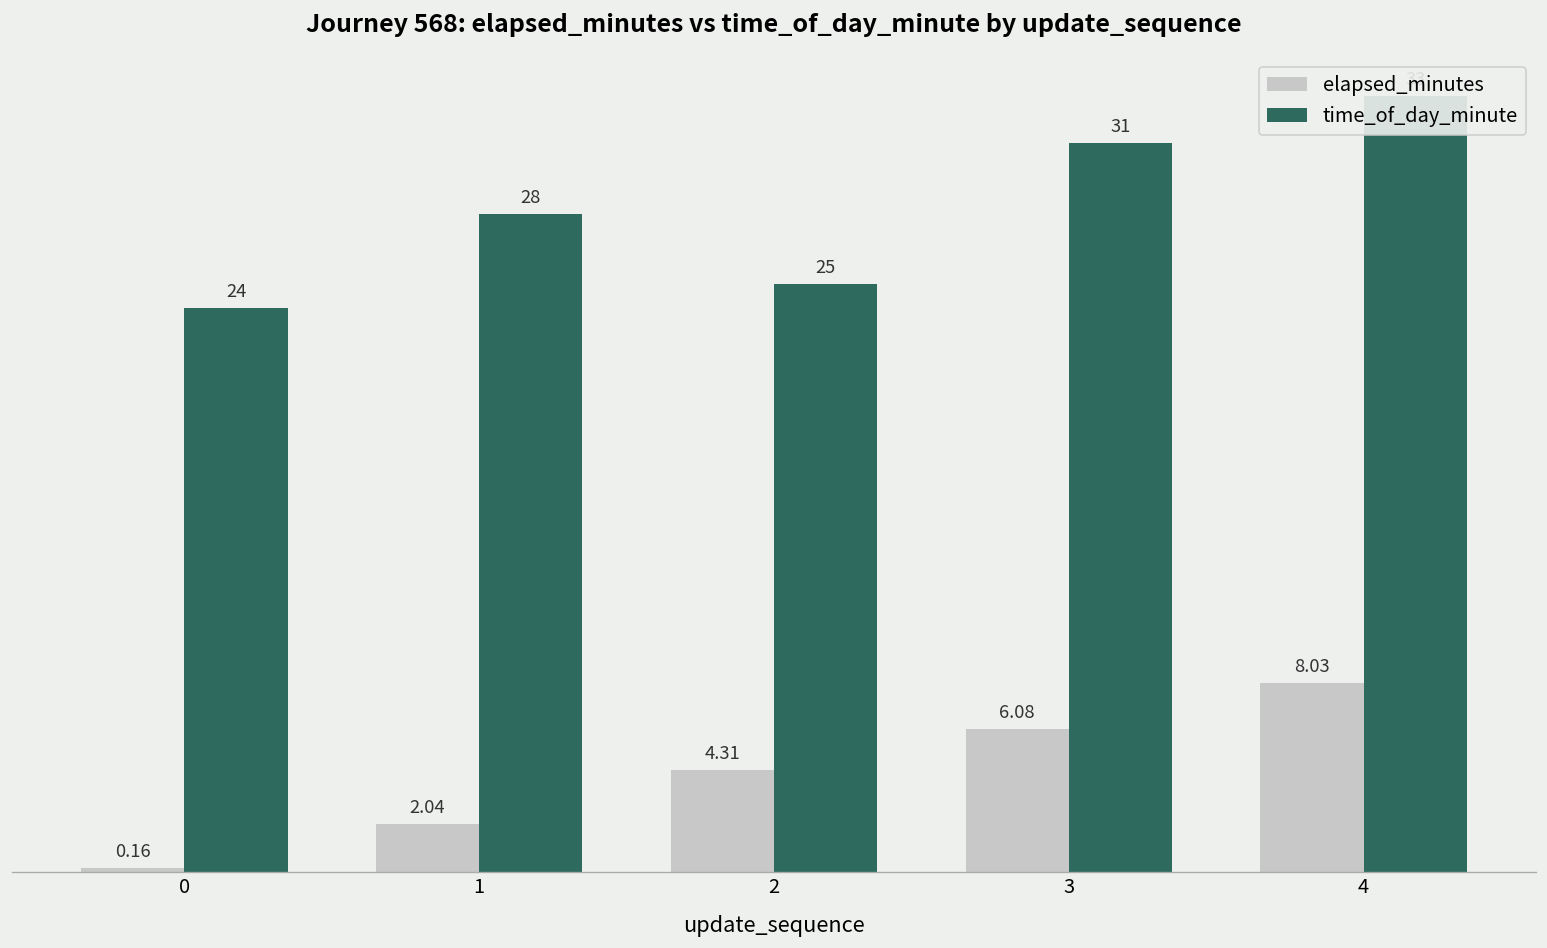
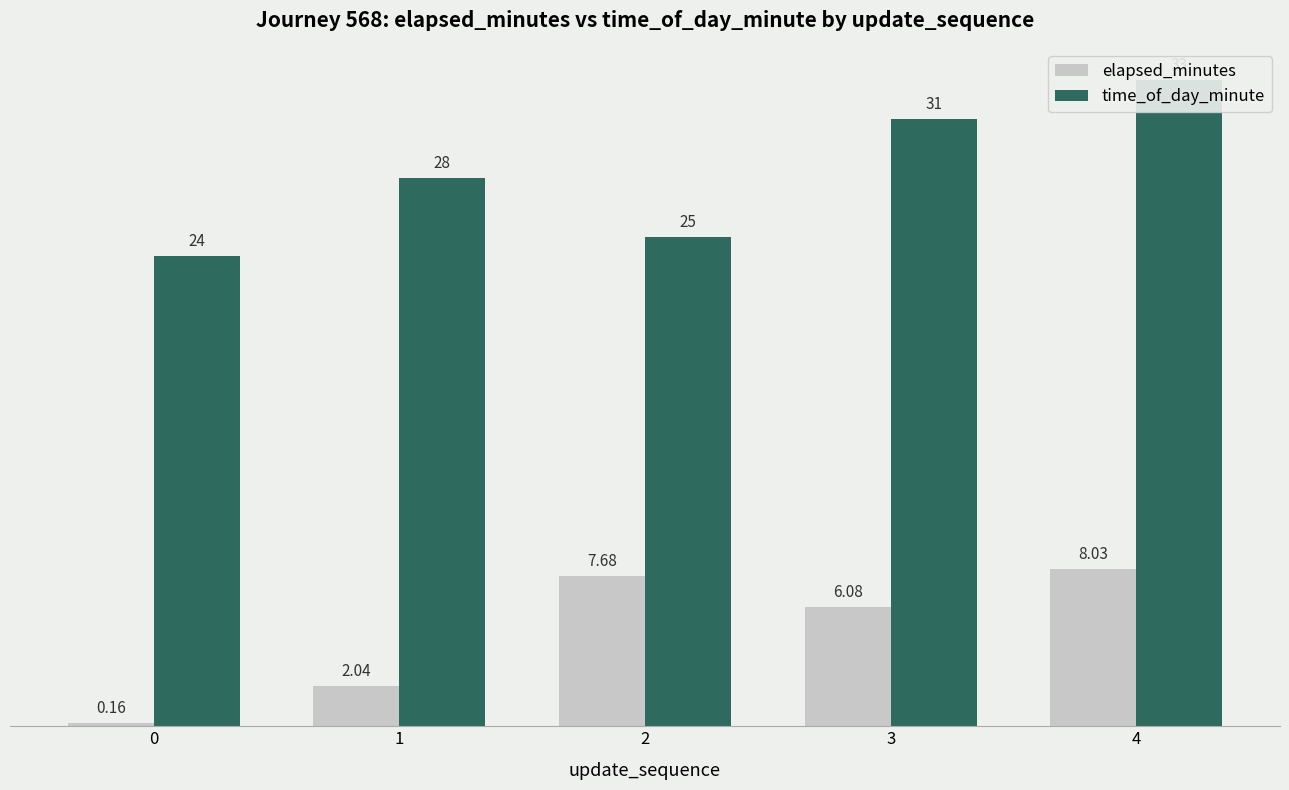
  {
    "elapsed_minutes": {
      "0": 0.16,
      "1": 2.04,
-     "2": 4.31,
+     "2": 7.68,
      "3": 6.08,
      "4": 8.03
    },
    "time_of_day_minute": {
      "0": 24,
      "1": 28,
      "2": 25,
      "3": 31
    }
  }
